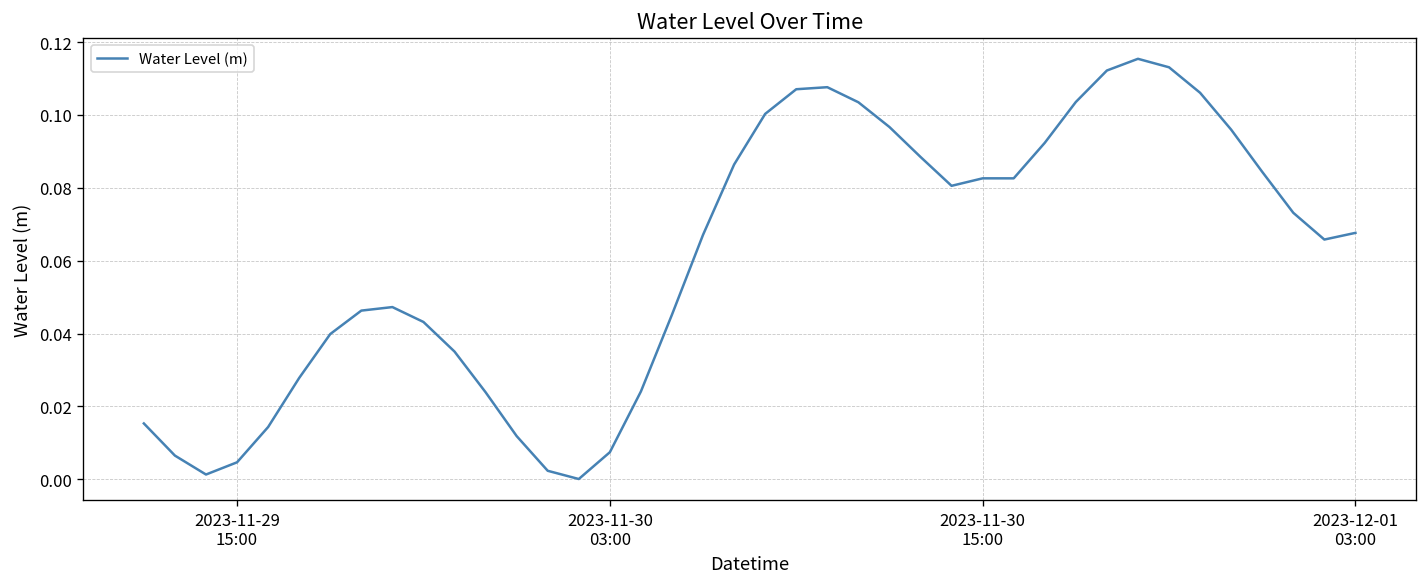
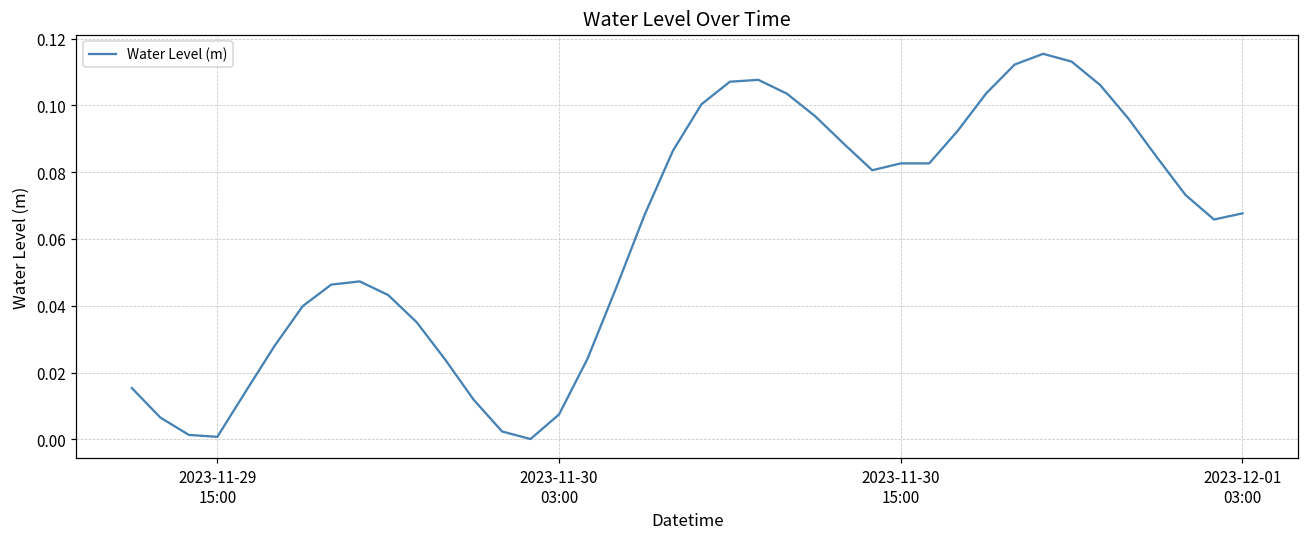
  {
-   "2023-11-29 15:00": 0.005,
+   "2023-11-29 15:00": 0.001,
    "2023-11-30 03:00": 0.007,
    "2023-11-30 15:00": 0.083,
    "2023-12-01 03:00": 0.068
  }
